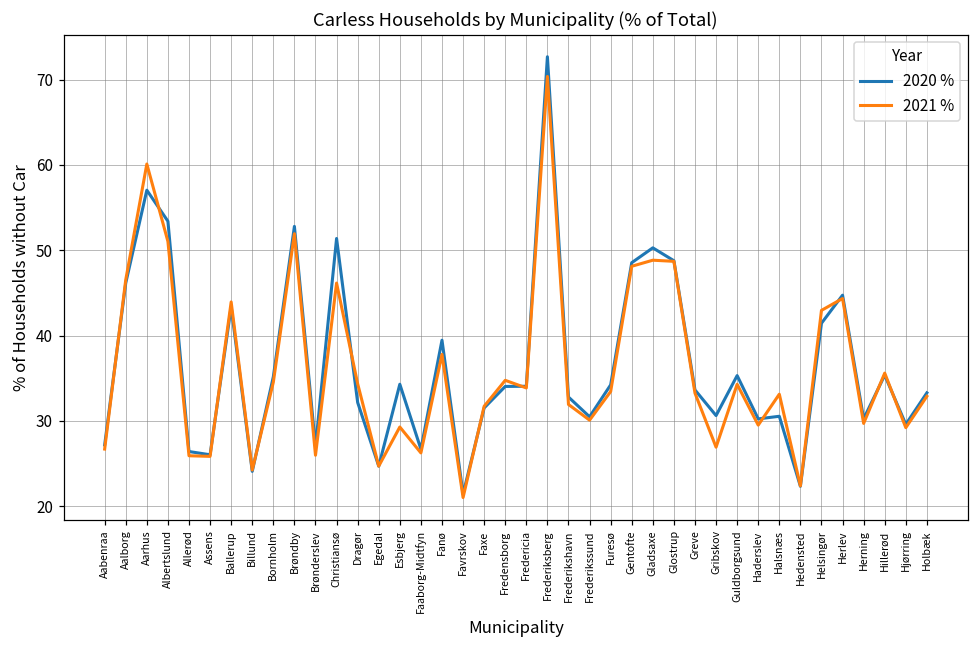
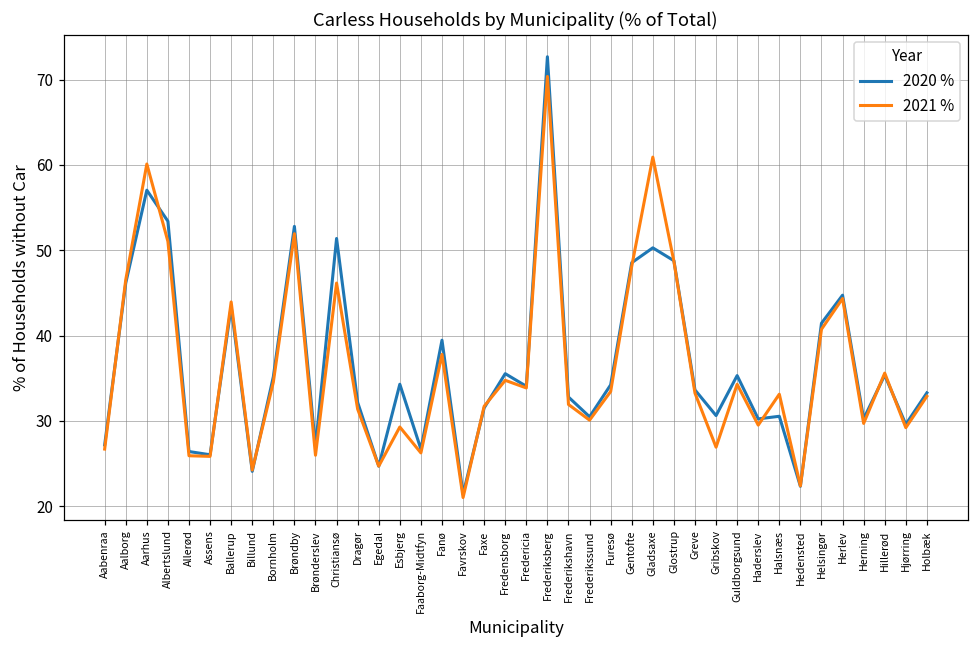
  {
    "2020 %": {
      "Aabenraa": 27,
      "Aalborg": 46,
      "Aarhus": 57,
      "Albertslund": 53,
      "Allerød": 26,
      "Ballerup": 43,
      "Bornholm": 35,
      "Brøndby": 53,
      "Brønderslev": 27,
      "Christiansø": 51,
      "Dragør": 32,
      "Esbjerg": 34,
      "Faaborg-Midtfyn": 27,
      "Fanø": 39,
      "Favrskov": 21,
-     "Fredensborg": 34,
+     "Fredensborg": 36,
      "Frederiksberg": 73,
      "Frederikshavn": 33,
      "Frederikssund": 30,
      "Furesø": 34,
      "Gentofte": 49,
      "Gladsaxe": 50,
      "Greve": 34,
      "Gribskov": 31,
      "Guldborgsund": 35,
      "Haderslev": 30,
      "Halsnæs": 31,
      "Helsingør": 41,
      "Herlev": 45,
      "Herning": 30,
      "Hjørring": 30,
      "Holbæk": 33
    },
    "2021 %": {
      "Aabenraa": 27,
      "Aalborg": 47,
      "Aarhus": 60,
      "Albertslund": 51,
      "Allerød": 26,
      "Ballerup": 44,
      "Bornholm": 35,
      "Brøndby": 52,
      "Brønderslev": 26,
      "Christiansø": 46,
-     "Dragør": 34,
+     "Dragør": 31,
      "Esbjerg": 29,
      "Faaborg-Midtfyn": 26,
      "Fanø": 38,
      "Favrskov": 21,
      "Fredensborg": 35,
      "Frederiksberg": 70,
      "Frederikshavn": 32,
      "Frederikssund": 30,
      "Furesø": 33,
      "Gentofte": 48,
-     "Gladsaxe": 49,
+     "Gladsaxe": 61,
      "Greve": 33,
      "Gribskov": 27,
      "Guldborgsund": 34,
      "Haderslev": 30,
      "Halsnæs": 33,
-     "Helsingør": 43,
+     "Helsingør": 41,
      "Herlev": 44,
      "Herning": 30,
      "Hjørring": 29,
      "Holbæk": 33
    }
  }
